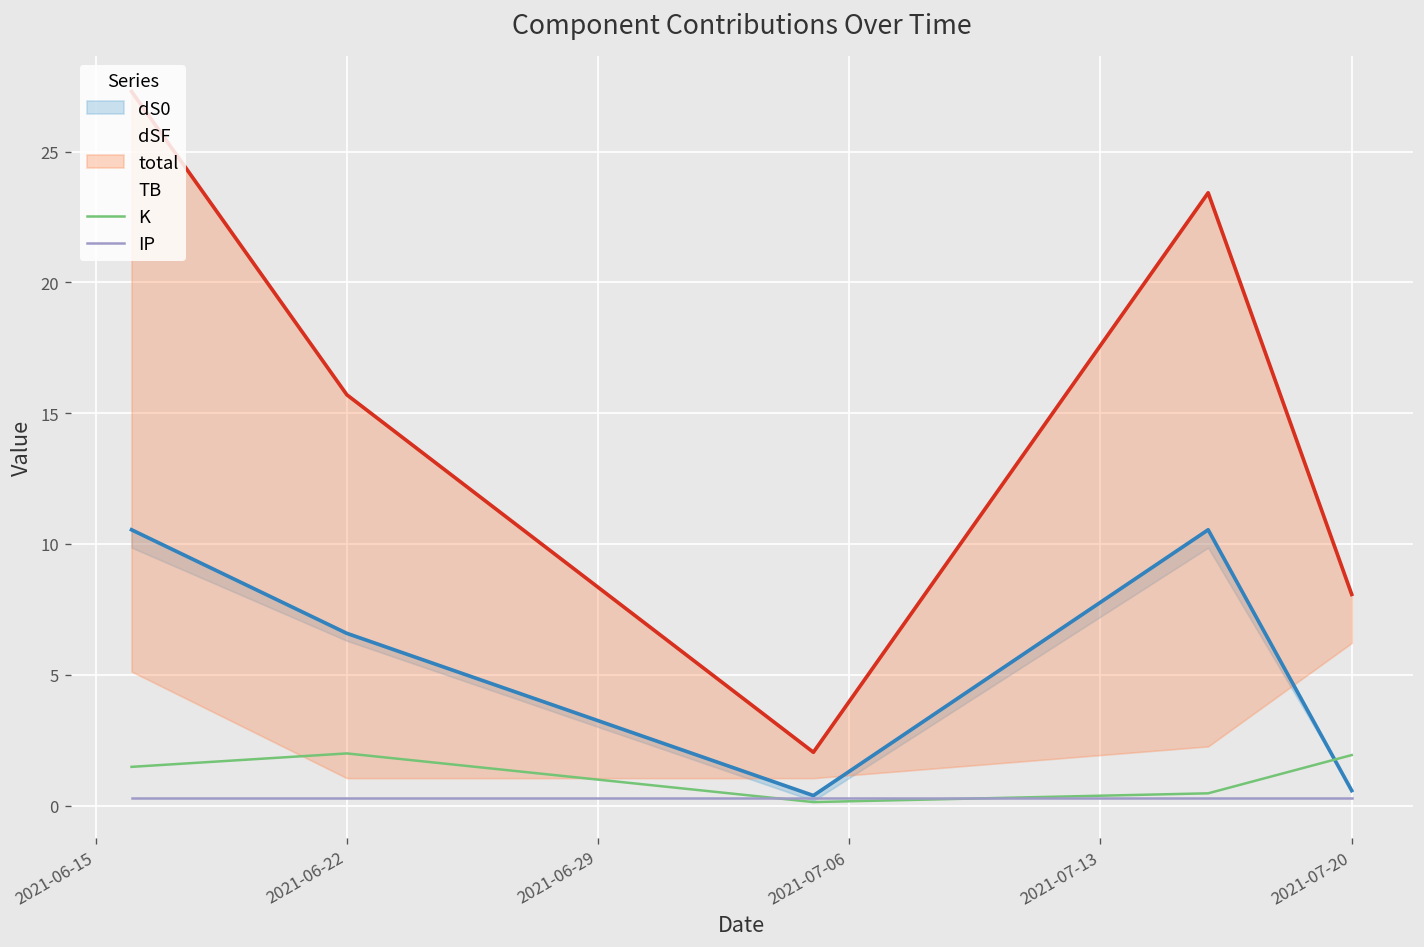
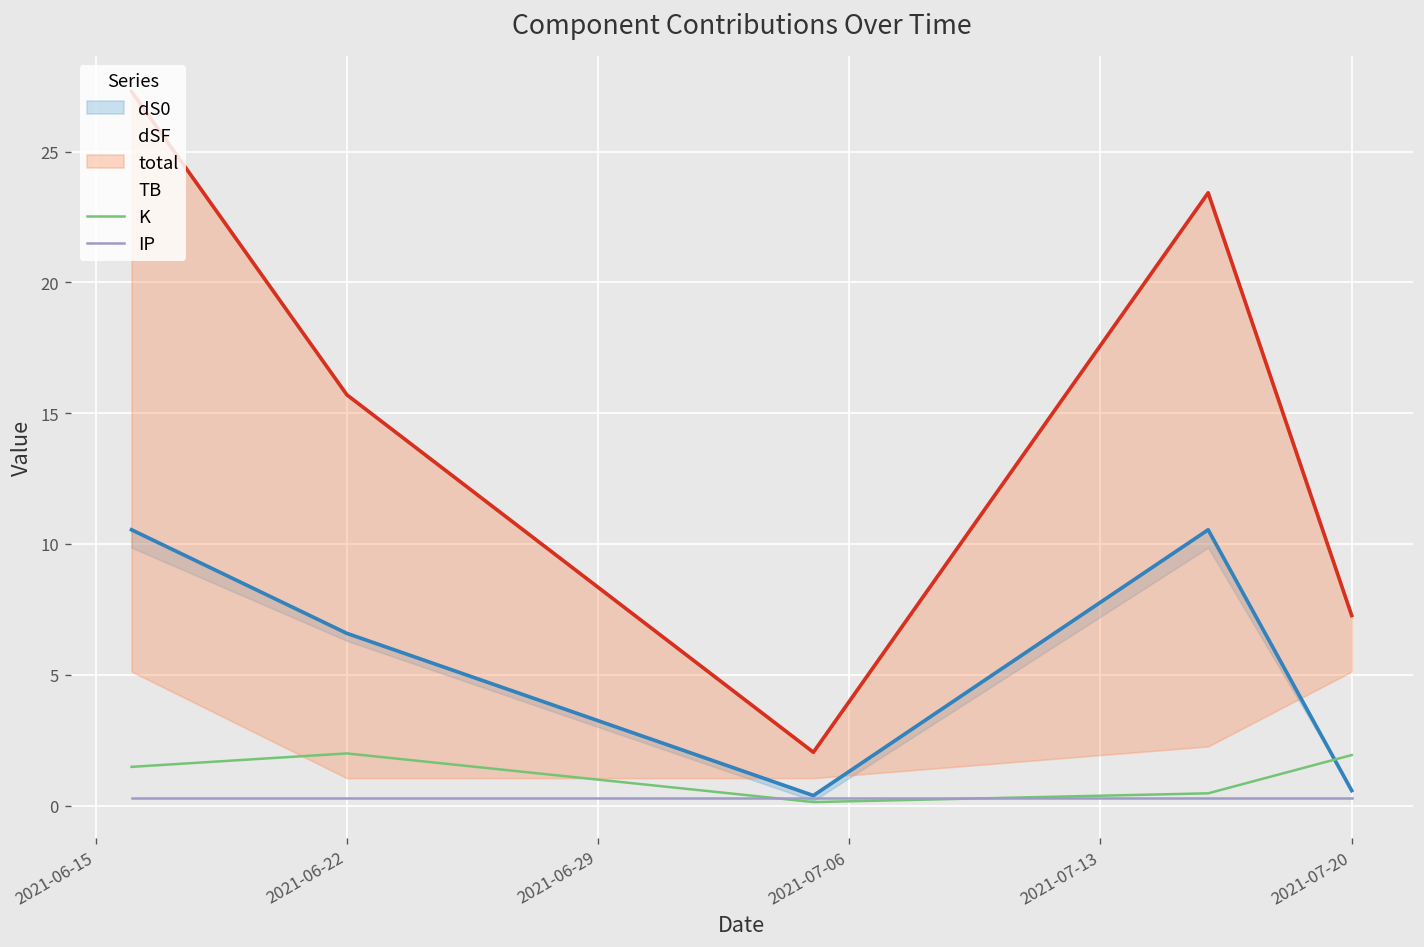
  {
    "total": {
      "2021-06-22": 15.7,
-     "2021-07-20": 8.1
+     "2021-07-20": 7.3
    },
    "TB": {
      "2021-06-22": 1.0,
-     "2021-07-20": 6.2
+     "2021-07-20": 5.1
    },
    "K": {
      "2021-06-22": 2.0,
      "2021-07-20": 1.9
    }
  }
